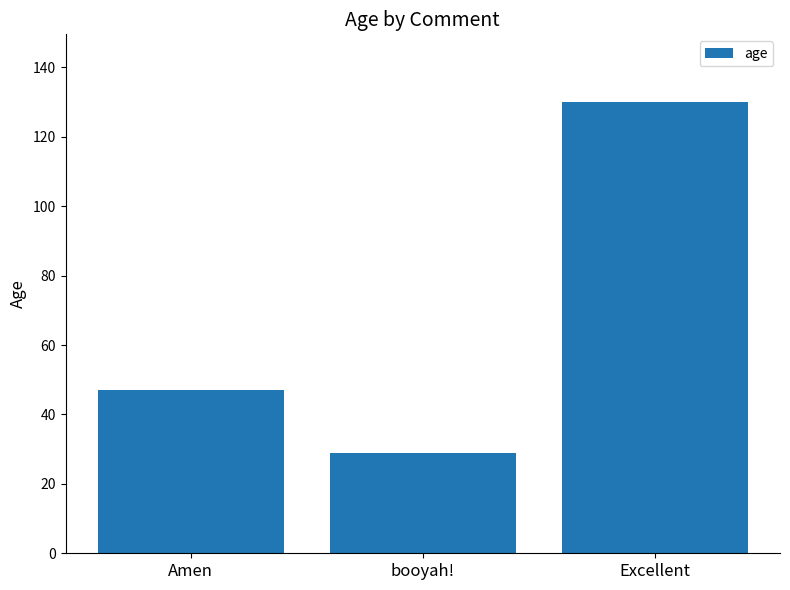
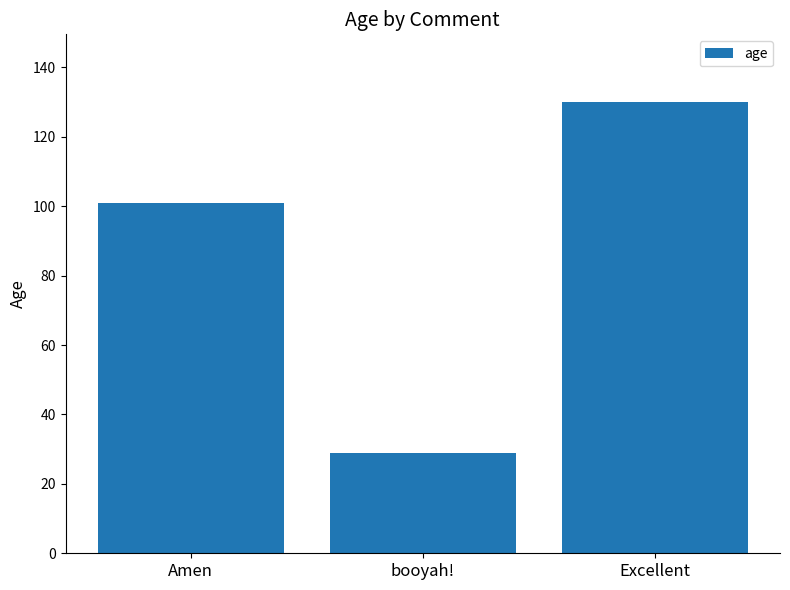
  {
-   "Amen": 47,
+   "Amen": 101,
    "booyah!": 29,
    "Excellent": 130
  }
